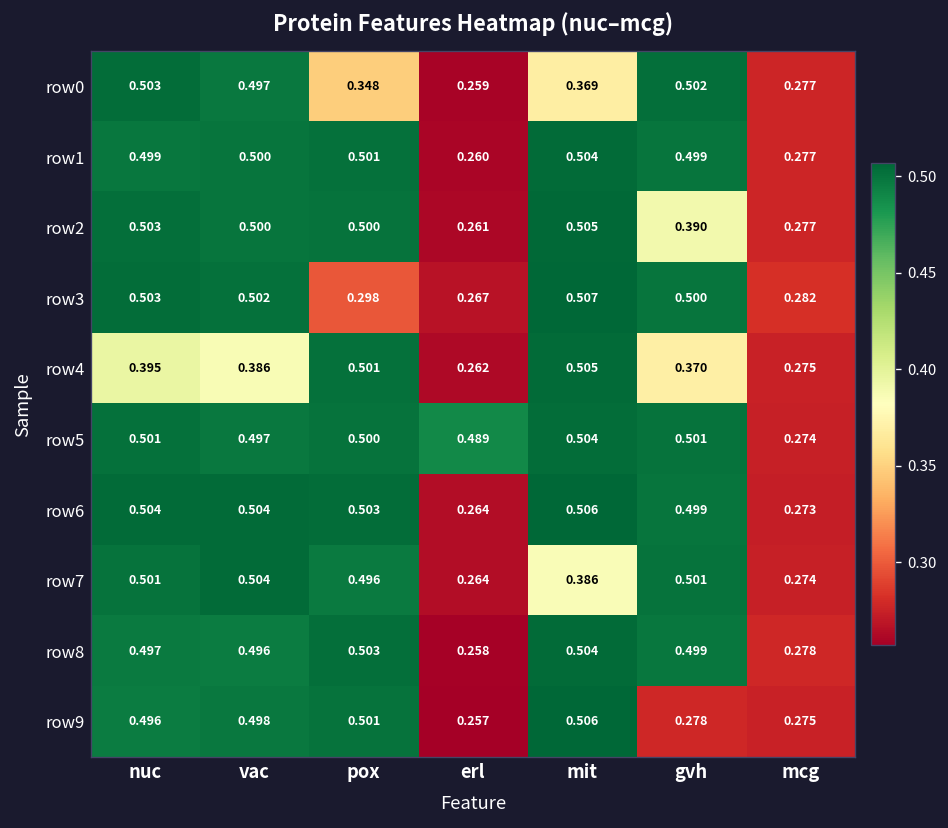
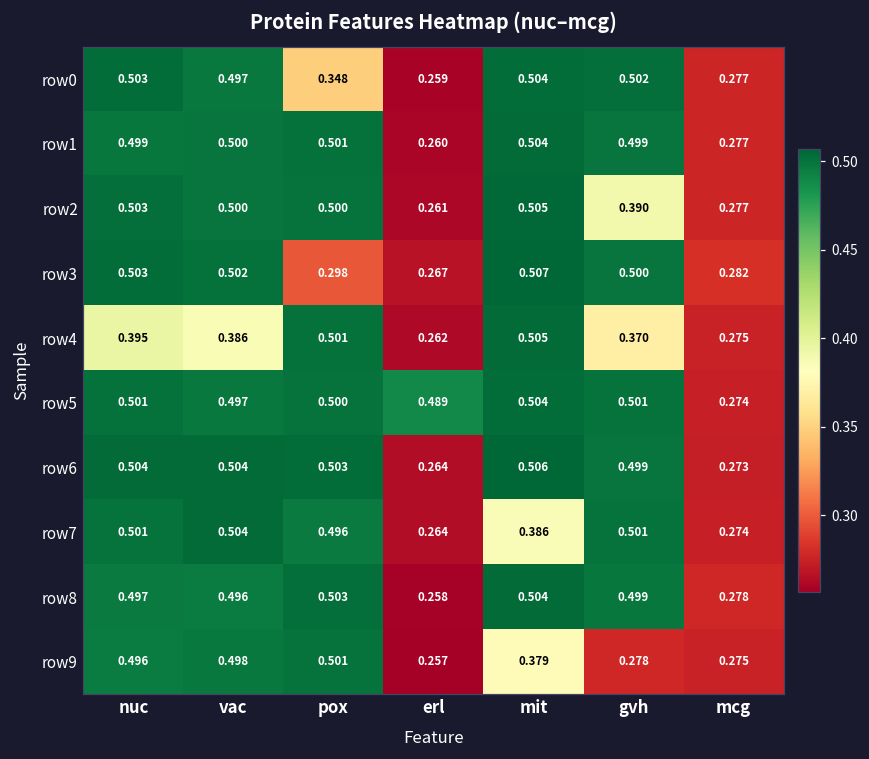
  {
    "row0": {
      "nuc": 0.503,
      "vac": 0.497,
      "pox": 0.348,
      "erl": 0.259,
-     "mit": 0.369,
+     "mit": 0.504,
      "gvh": 0.502,
      "mcg": 0.277
    },
    "row1": {
      "nuc": 0.499,
      "vac": 0.500,
      "pox": 0.501,
      "erl": 0.260,
      "mit": 0.504,
      "gvh": 0.499,
      "mcg": 0.277
    },
    "row2": {
      "nuc": 0.503,
      "vac": 0.500,
      "pox": 0.500,
      "erl": 0.261,
      "mit": 0.505,
      "gvh": 0.390,
      "mcg": 0.277
    },
    "row3": {
      "nuc": 0.503,
      "vac": 0.502,
      "pox": 0.298,
      "erl": 0.267,
      "mit": 0.507,
      "gvh": 0.500,
      "mcg": 0.282
    },
    "row4": {
      "nuc": 0.395,
      "vac": 0.386,
      "pox": 0.501,
      "erl": 0.262,
      "mit": 0.505,
      "gvh": 0.370,
      "mcg": 0.275
    },
    "row5": {
      "nuc": 0.501,
      "vac": 0.497,
      "pox": 0.500,
      "erl": 0.489,
      "mit": 0.504,
      "gvh": 0.501,
      "mcg": 0.274
    },
    "row6": {
      "nuc": 0.504,
      "vac": 0.504,
      "pox": 0.503,
      "erl": 0.264,
      "mit": 0.506,
      "gvh": 0.499,
      "mcg": 0.273
    },
    "row7": {
      "nuc": 0.501,
      "vac": 0.504,
      "pox": 0.496,
      "erl": 0.264,
      "mit": 0.386,
      "gvh": 0.501,
      "mcg": 0.274
    },
    "row8": {
      "nuc": 0.497,
      "vac": 0.496,
      "pox": 0.503,
      "erl": 0.258,
      "mit": 0.504,
      "gvh": 0.499,
      "mcg": 0.278
    },
    "row9": {
      "nuc": 0.496,
      "vac": 0.498,
      "pox": 0.501,
      "erl": 0.257,
-     "mit": 0.506,
+     "mit": 0.379,
      "gvh": 0.278,
      "mcg": 0.275
    }
  }
